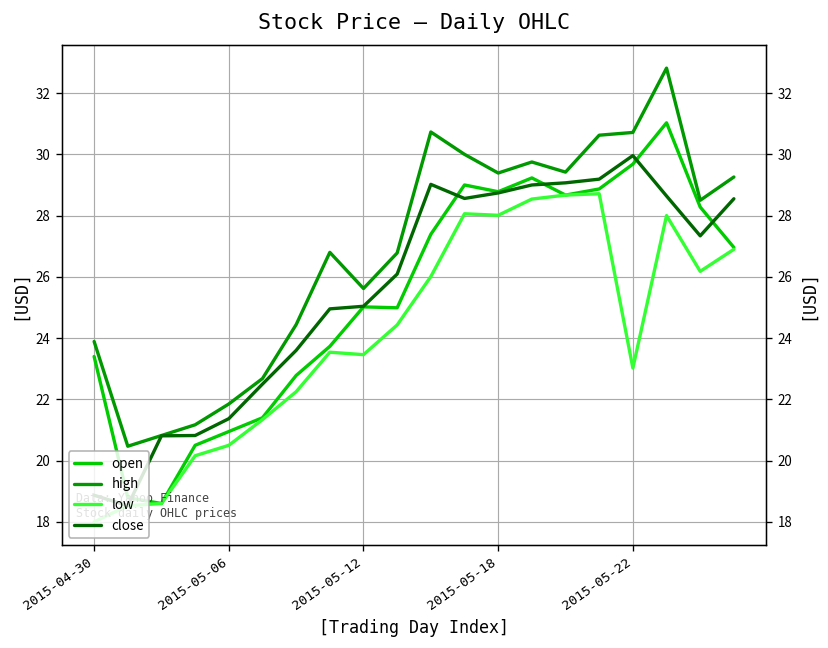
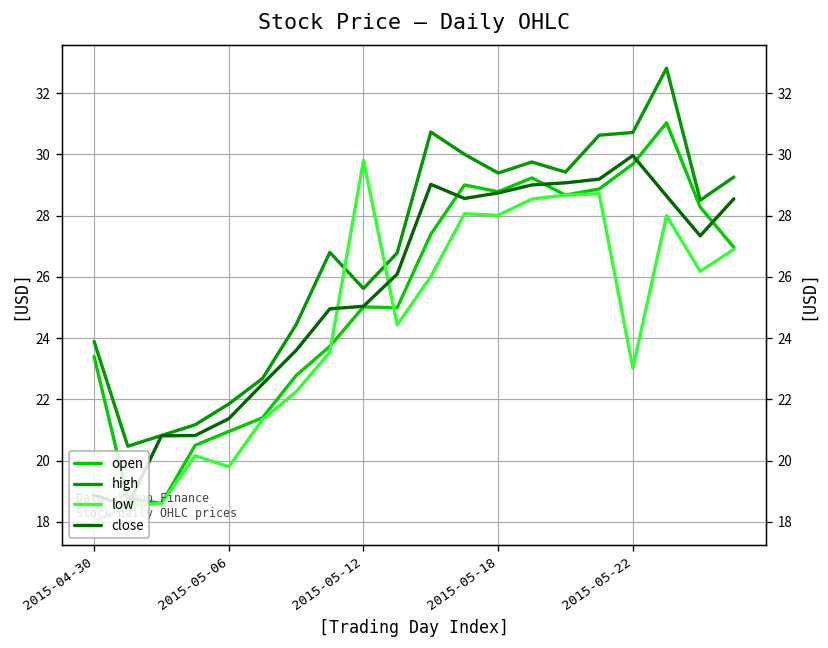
  {
    "low": {
-     "2015-05-06": 20.5,
-     "2015-05-12": 23.5,
+     "2015-05-06": 19.8,
+     "2015-05-12": 29.8,
      "2015-05-18": 28.0,
      "2015-05-22": 23.0
    }
  }
